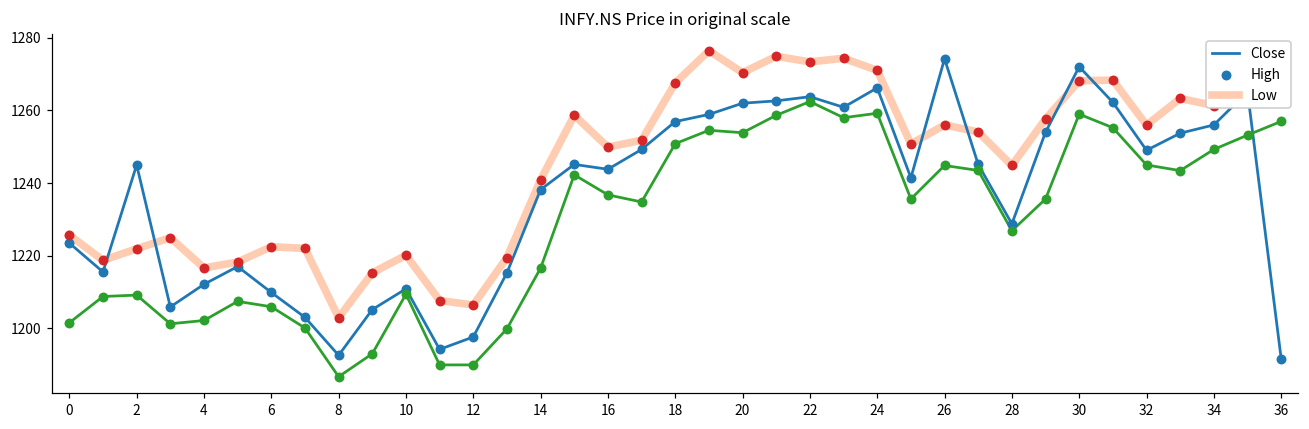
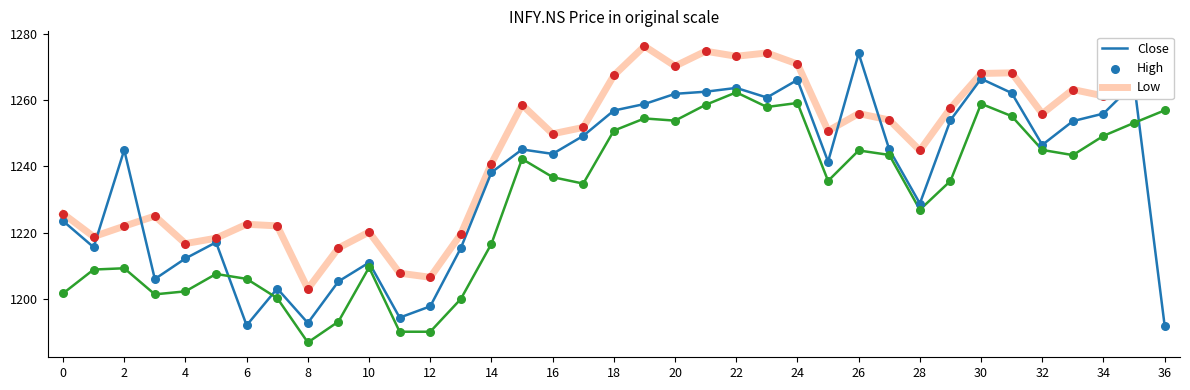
  {
    "Close": {
      "0": 1224,
      "2": 1245,
      "4": 1212,
-     "6": 1210,
+     "6": 1192,
      "8": 1193,
      "10": 1211,
      "12": 1198,
      "14": 1238,
      "16": 1244,
      "18": 1257,
      "20": 1262,
      "22": 1264,
      "24": 1266,
      "26": 1274,
      "28": 1229,
-     "30": 1272,
-     "32": 1249,
+     "30": 1267,
+     "32": 1247,
      "34": 1256,
      "36": 1192
    }
  }
